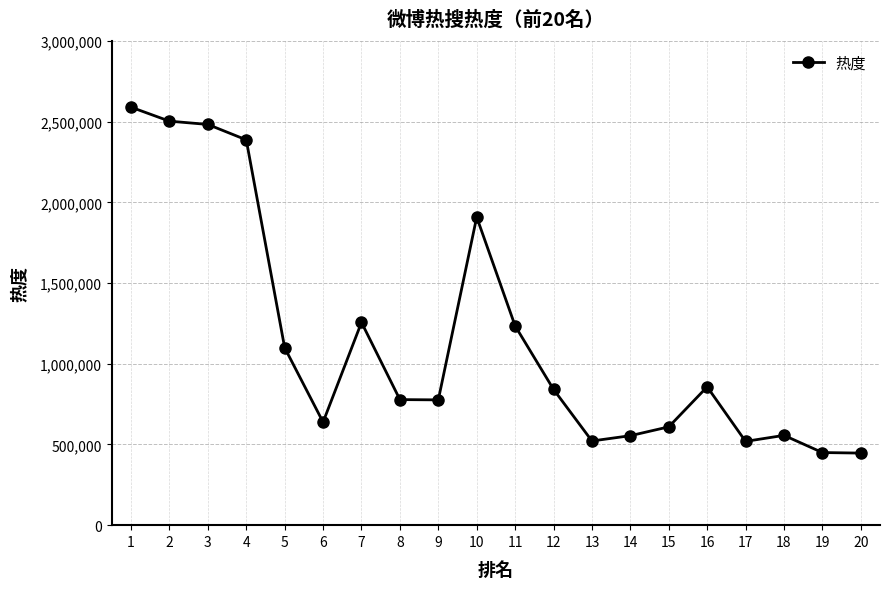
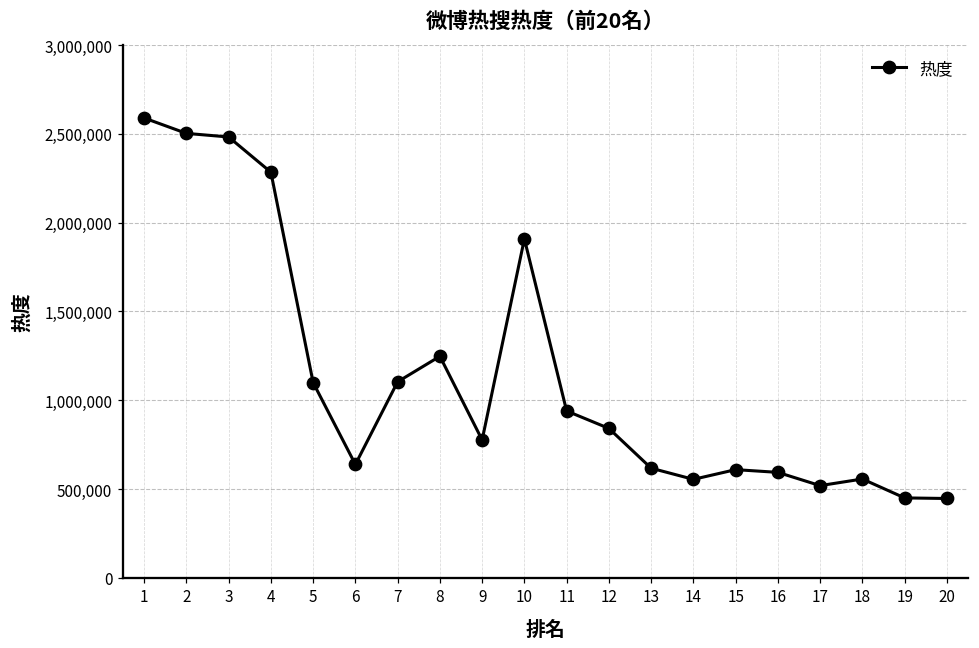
  {
    "1": "2,590,000",
    "2": "2,500,000",
    "3": "2,480,000",
-   "4": "2,390,000",
+   "4": "2,280,000",
    "5": "1,100,000",
    "6": "640,000",
-   "7": "1,260,000",
-   "8": "780,000",
+   "7": "1,100,000",
+   "8": "1,250,000",
    "9": "780,000",
    "10": "1,910,000",
-   "11": "1,230,000",
+   "11": "940,000",
    "12": "840,000",
-   "13": "520,000",
+   "13": "620,000",
    "14": "550,000",
    "15": "610,000",
-   "16": "860,000",
+   "16": "590,000",
    "17": "520,000",
    "18": "560,000",
    "19": "450,000",
    "20": "450,000"
  }
